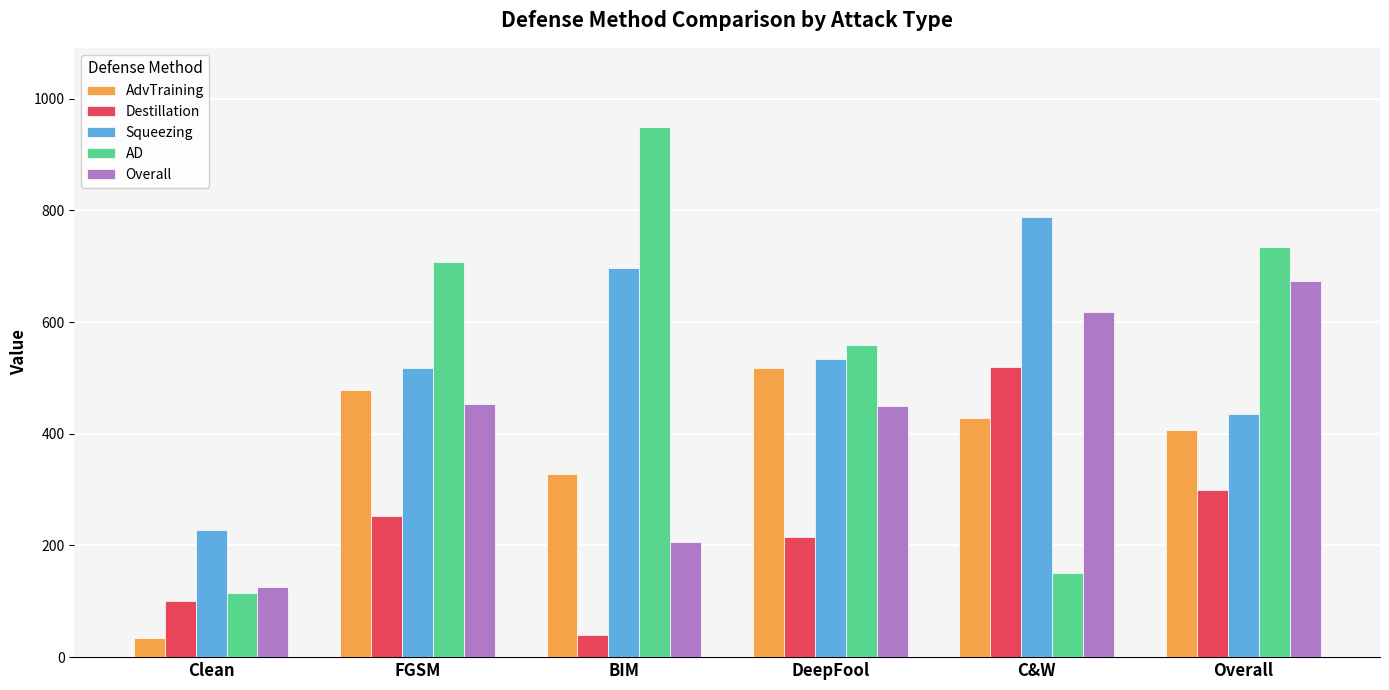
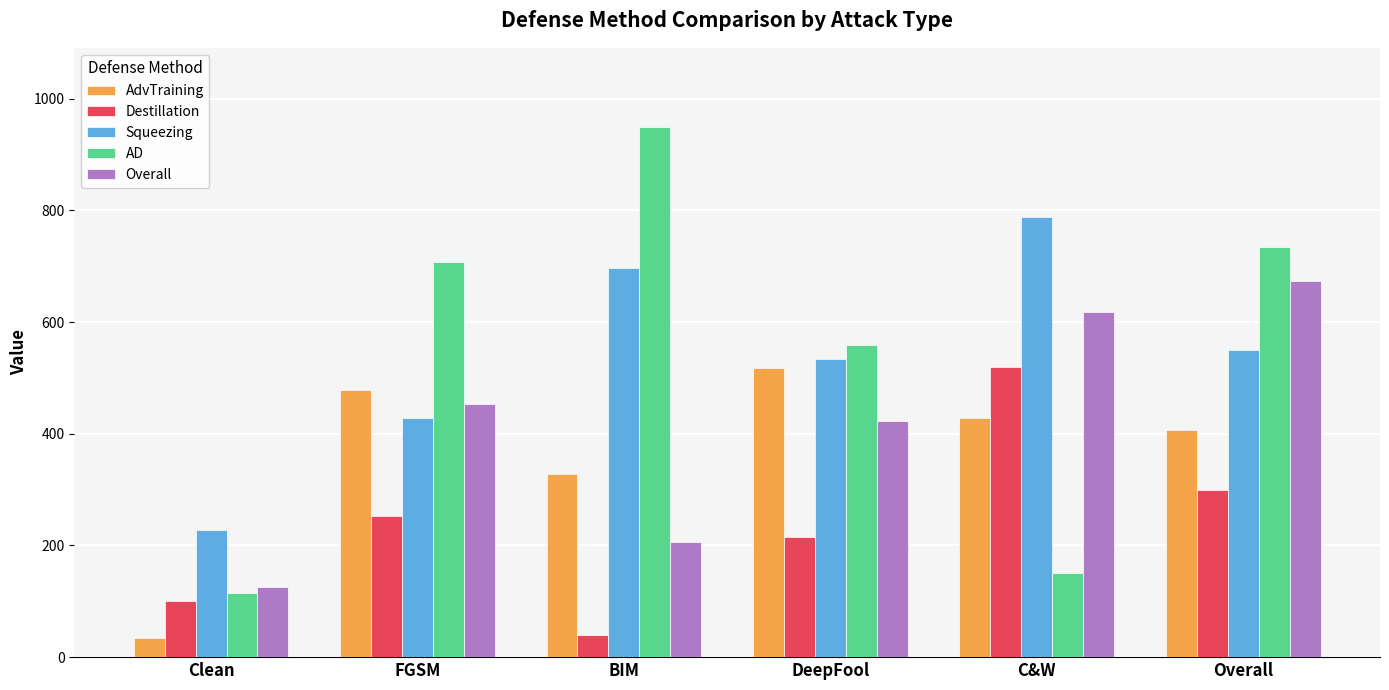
  {
    "AdvTraining": {
      "Clean": 30,
      "FGSM": 480,
      "BIM": 330,
      "DeepFool": 520,
      "C&W": 430,
      "Overall": 410
    },
    "Destillation": {
      "Clean": 100,
      "FGSM": 250,
      "BIM": 40,
      "DeepFool": 220,
      "C&W": 520,
      "Overall": 300
    },
    "Squeezing": {
      "Clean": 230,
-     "FGSM": 520,
+     "FGSM": 430,
      "BIM": 700,
      "DeepFool": 530,
      "C&W": 790,
-     "Overall": 440
+     "Overall": 550
    },
    "AD": {
      "Clean": 110,
      "FGSM": 710,
      "BIM": 950,
      "DeepFool": 560,
      "C&W": 150,
      "Overall": 730
    },
    "Overall": {
      "Clean": 130,
      "FGSM": 450,
      "BIM": 210,
-     "DeepFool": 450,
+     "DeepFool": 420,
      "C&W": 620,
      "Overall": 670
    }
  }
